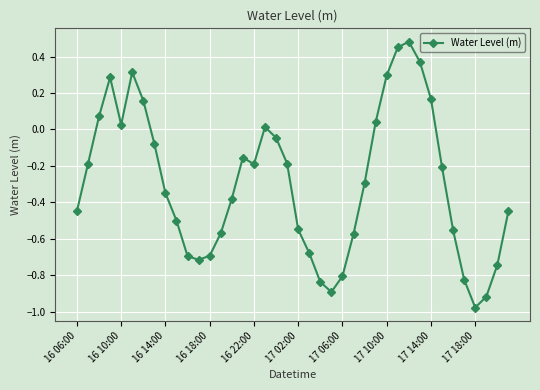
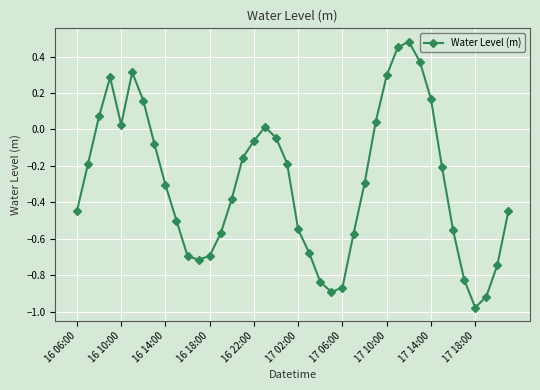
  {
    "16 06:00": -0.45,
    "16 10:00": 0.03,
-   "16 14:00": -0.35,
+   "16 14:00": -0.30,
    "16 18:00": -0.69,
-   "16 22:00": -0.19,
+   "16 22:00": -0.06,
    "17 02:00": -0.55,
-   "17 06:00": -0.81,
+   "17 06:00": -0.87,
    "17 10:00": 0.30,
    "17 14:00": 0.17,
    "17 18:00": -0.98
  }
